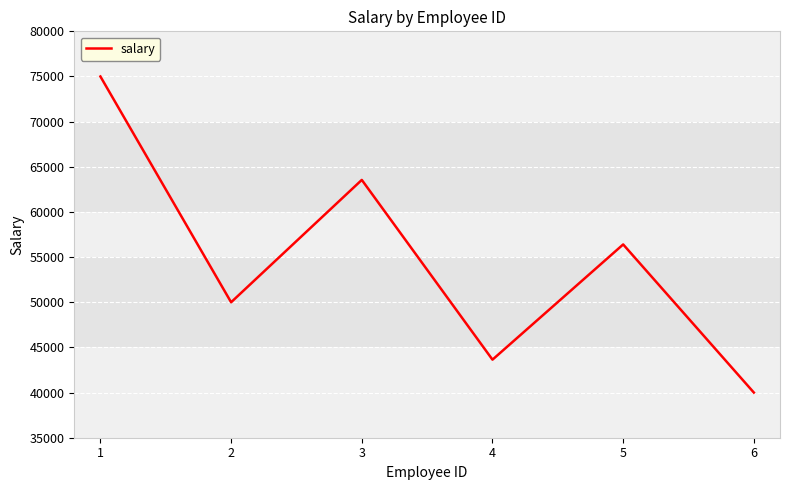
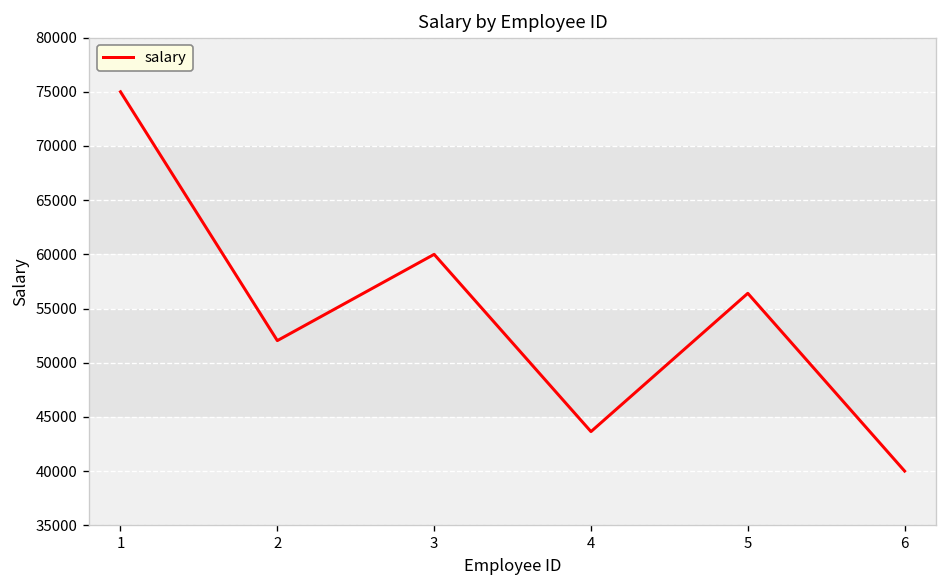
  {
    "1": 75000,
-   "2": 50000,
-   "3": 64000,
+   "2": 52000,
+   "3": 60000,
    "4": 44000,
    "5": 56000,
    "6": 40000
  }
